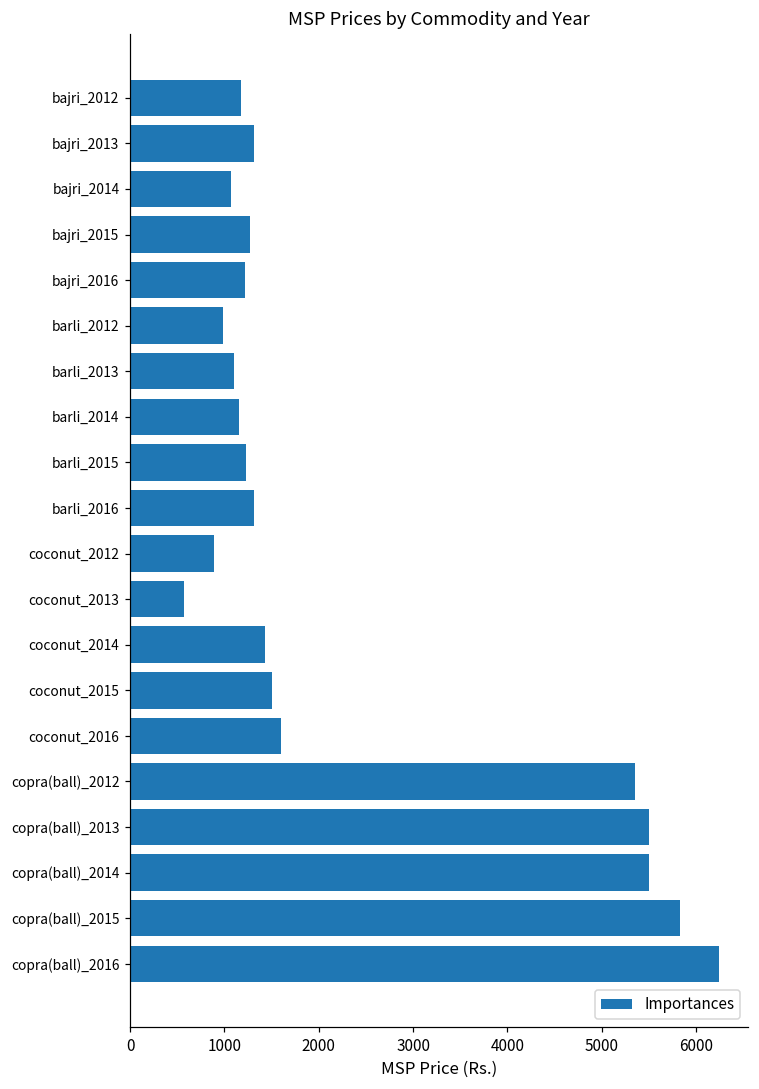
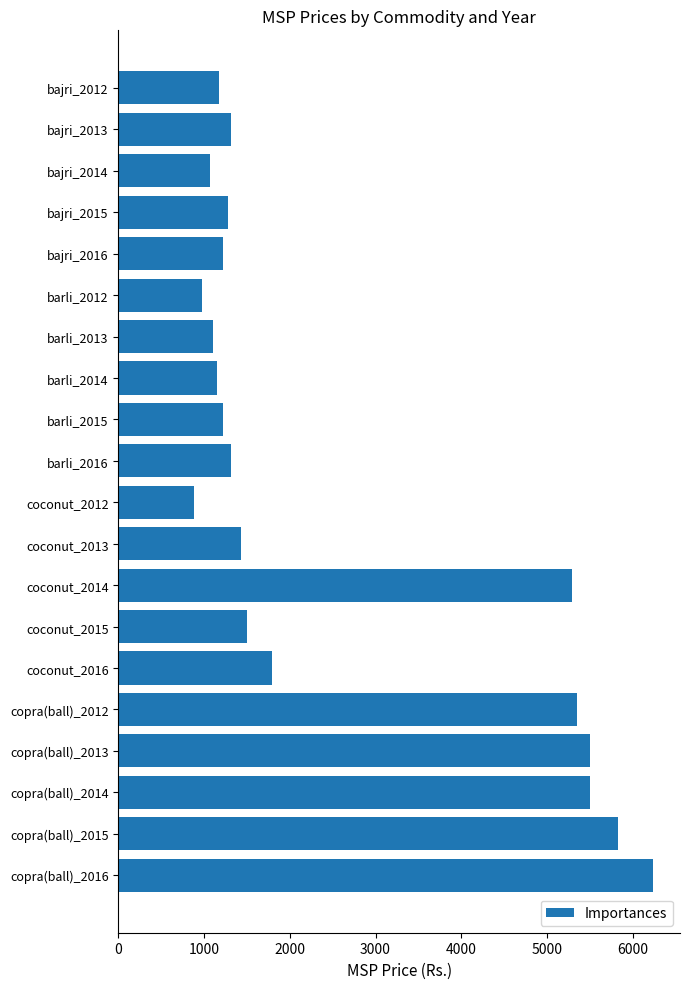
  {
    "bajri_2012": 1200,
    "bajri_2013": 1300,
    "bajri_2014": 1100,
    "bajri_2015": 1300,
    "bajri_2016": 1200,
    "barli_2012": 1000,
    "barli_2013": 1100,
    "barli_2014": 1200,
    "barli_2015": 1200,
    "barli_2016": 1300,
    "coconut_2012": 900,
-   "coconut_2013": 600,
-   "coconut_2014": 1400,
+   "coconut_2013": 1400,
+   "coconut_2014": 5300,
    "coconut_2015": 1500,
-   "coconut_2016": 1600,
+   "coconut_2016": 1800,
    "copra(ball)_2012": 5400,
    "copra(ball)_2013": 5500,
    "copra(ball)_2014": 5500,
    "copra(ball)_2015": 5800,
    "copra(ball)_2016": 6200
  }
